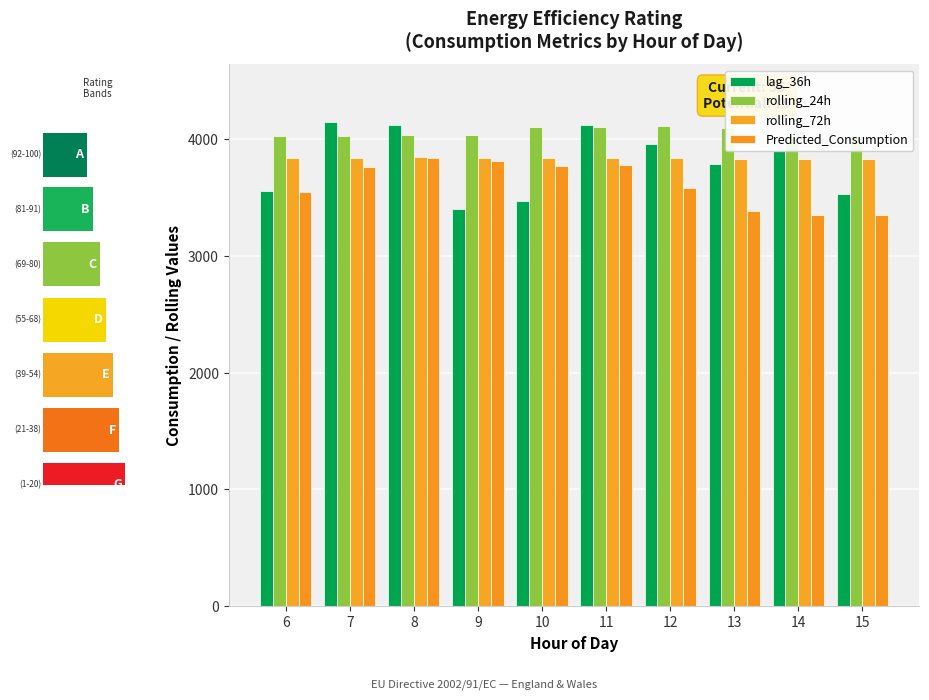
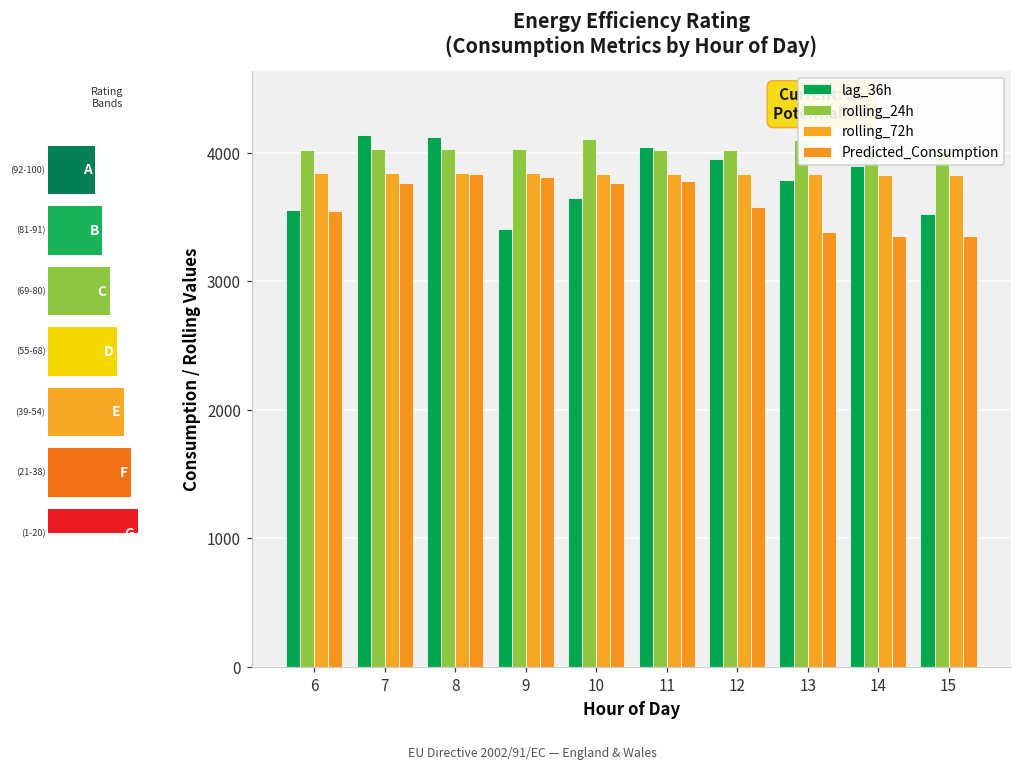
  {
    "Energy Efficiency Rating (Consumption Metrics by Hour of Day)": {
      "lag_36h": {
        "6": 3550,
        "7": 4140,
        "8": 4120,
        "9": 3400,
-       "10": 3470,
-       "11": 4120,
+       "10": 3650,
+       "11": 4050,
        "12": 3960,
        "13": 3790,
        "15": 3530
      },
      "rolling_24h": {
        "6": 4030,
        "7": 4030,
        "8": 4030,
        "9": 4030,
        "10": 4110,
-       "11": 4100,
-       "12": 4110
+       "11": 4030,
+       "12": 4030
      }
    }
  }
